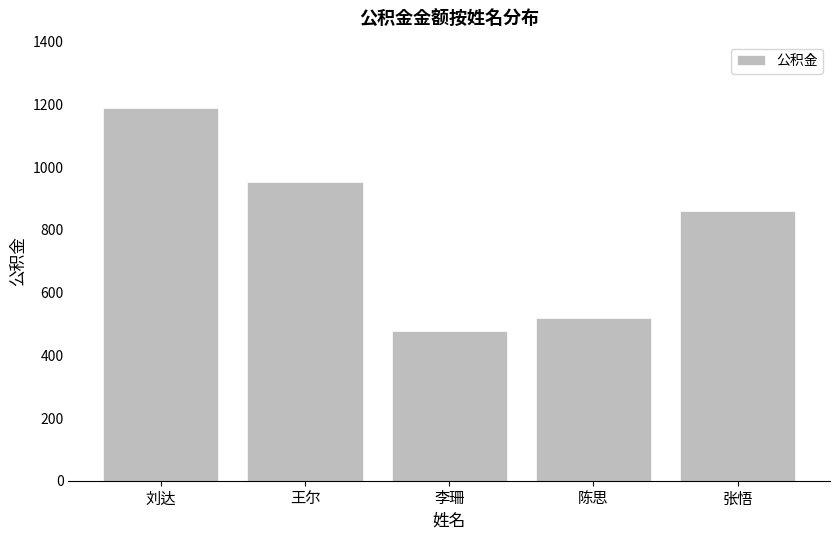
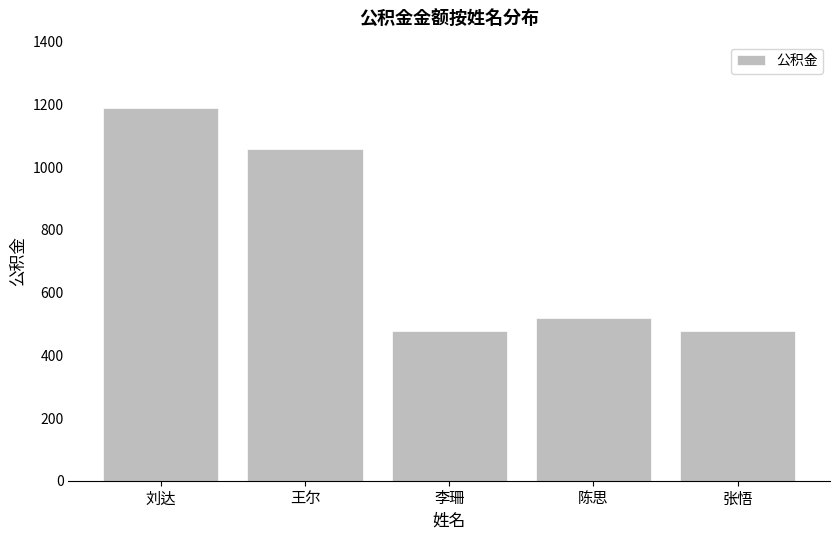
  {
    "刘达": 1190,
-   "王尔": 950,
+   "王尔": 1060,
    "李珊": 480,
    "陈思": 520,
-   "张悟": 860
+   "张悟": 480
  }
